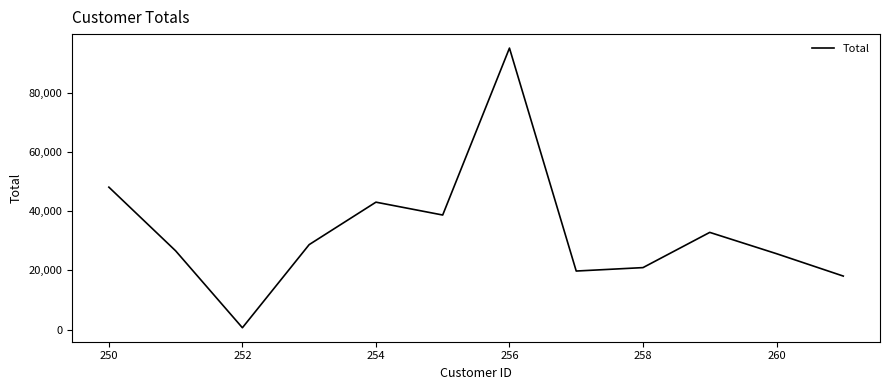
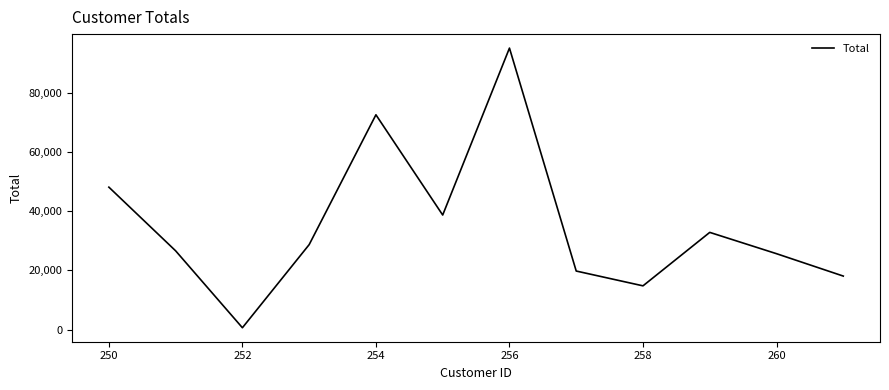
  {
    "250": "48,000",
    "252": "1,000",
-   "254": "43,000",
+   "254": "73,000",
    "256": "95,000",
-   "258": "21,000",
+   "258": "15,000",
    "260": "26,000"
  }
